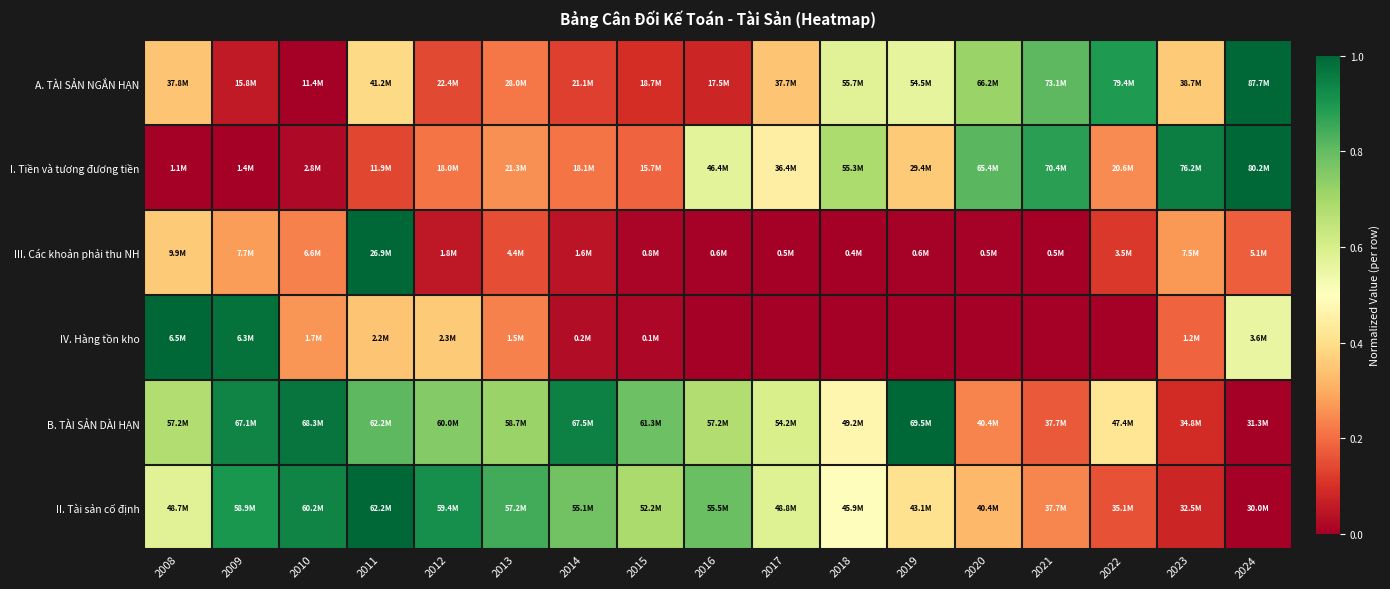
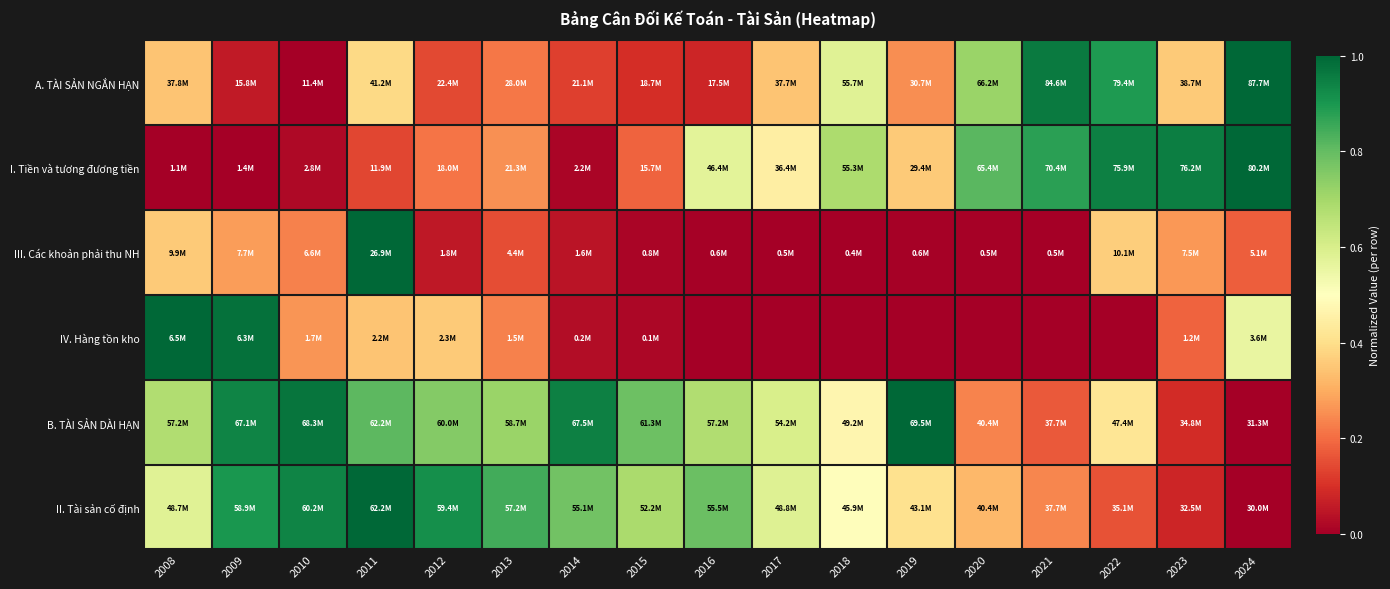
  {
    "A. TÀI SẢN NGẮN HẠN": {
      "2008": "37.8M",
      "2009": "15.8M",
      "2010": "11.4M",
      "2011": "41.2M",
      "2012": "22.4M",
      "2013": "28.0M",
      "2014": "21.1M",
      "2015": "18.7M",
      "2016": "17.5M",
      "2017": "37.7M",
      "2018": "55.7M",
-     "2019": "54.5M",
+     "2019": "30.7M",
      "2020": "66.2M",
-     "2021": "73.1M",
+     "2021": "84.6M",
      "2022": "79.4M",
      "2023": "38.7M",
      "2024": "87.7M"
    },
    "I. Tiền và tương đương tiền": {
      "2008": "1.1M",
      "2009": "1.4M",
      "2010": "2.8M",
      "2011": "11.9M",
      "2012": "18.0M",
      "2013": "21.3M",
-     "2014": "18.1M",
+     "2014": "2.2M",
      "2015": "15.7M",
      "2016": "46.4M",
      "2017": "36.4M",
      "2018": "55.3M",
      "2019": "29.4M",
      "2020": "65.4M",
      "2021": "70.4M",
-     "2022": "20.6M",
+     "2022": "75.9M",
      "2023": "76.2M",
      "2024": "80.2M"
    },
    "III. Các khoản phải thu NH": {
      "2008": "9.9M",
      "2009": "7.7M",
      "2010": "6.6M",
      "2011": "26.9M",
      "2012": "1.8M",
      "2013": "4.4M",
      "2014": "1.6M",
      "2015": "0.8M",
      "2016": "0.6M",
      "2017": "0.5M",
      "2018": "0.4M",
      "2019": "0.6M",
      "2020": "0.5M",
      "2021": "0.5M",
-     "2022": "3.5M",
+     "2022": "10.1M",
      "2023": "7.5M",
      "2024": "5.1M"
    },
    "IV. Hàng tồn kho": {
      "2008": "6.5M",
      "2009": "6.3M",
      "2010": "1.7M",
      "2011": "2.2M",
      "2012": "2.3M",
      "2013": "1.5M",
      "2014": "0.2M",
      "2015": "0.1M",
      "2023": "1.2M",
      "2024": "3.6M"
    },
    "B. TÀI SẢN DÀI HẠN": {
      "2008": "57.2M",
      "2009": "67.1M",
      "2010": "68.3M",
      "2011": "62.2M",
      "2012": "60.0M",
      "2013": "58.7M",
      "2014": "67.5M",
      "2015": "61.3M",
      "2016": "57.2M",
      "2017": "54.2M",
      "2018": "49.2M",
      "2019": "69.5M",
      "2020": "40.4M",
      "2021": "37.7M",
      "2022": "47.4M",
      "2023": "34.8M",
      "2024": "31.3M"
    },
    "II. Tài sản cố định": {
      "2008": "48.7M",
      "2009": "58.9M",
      "2010": "60.2M",
      "2011": "62.2M",
      "2012": "59.4M",
      "2013": "57.2M",
      "2014": "55.1M",
      "2015": "52.2M",
      "2016": "55.5M",
      "2017": "48.8M",
      "2018": "45.9M",
      "2019": "43.1M",
      "2020": "40.4M",
      "2021": "37.7M",
      "2022": "35.1M",
      "2023": "32.5M",
      "2024": "30.0M"
    }
  }
